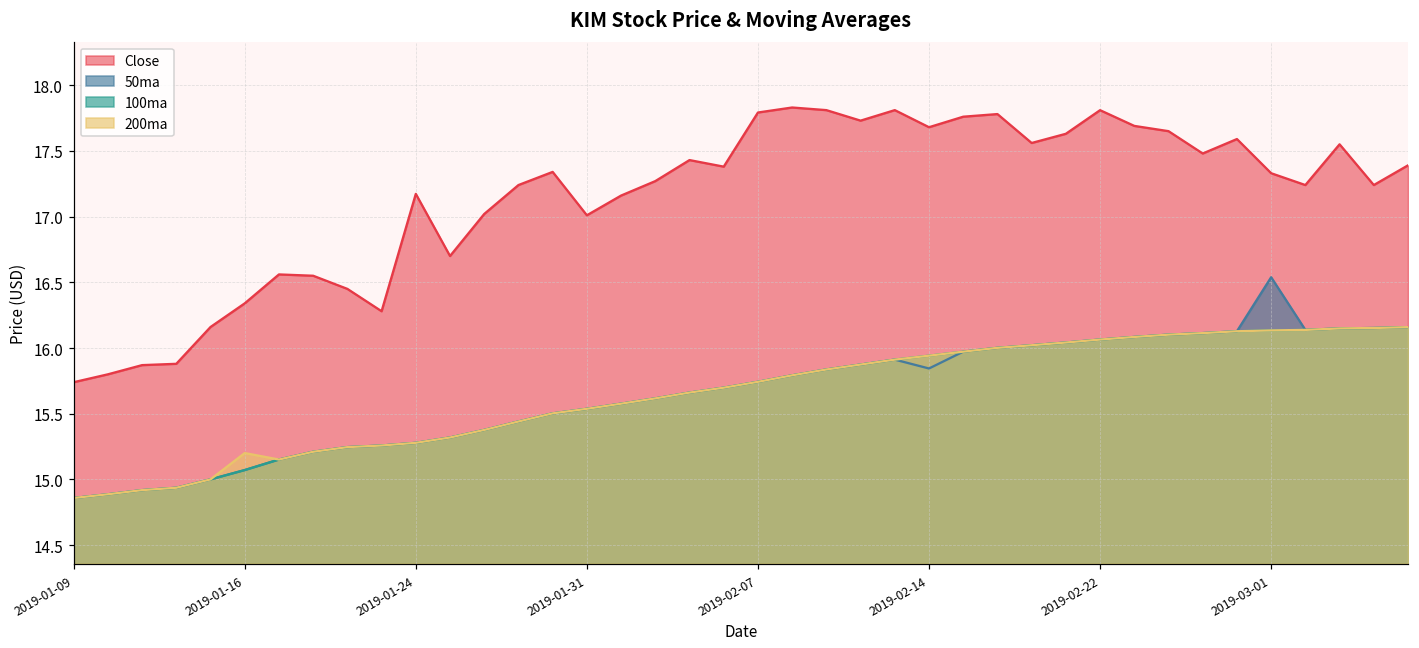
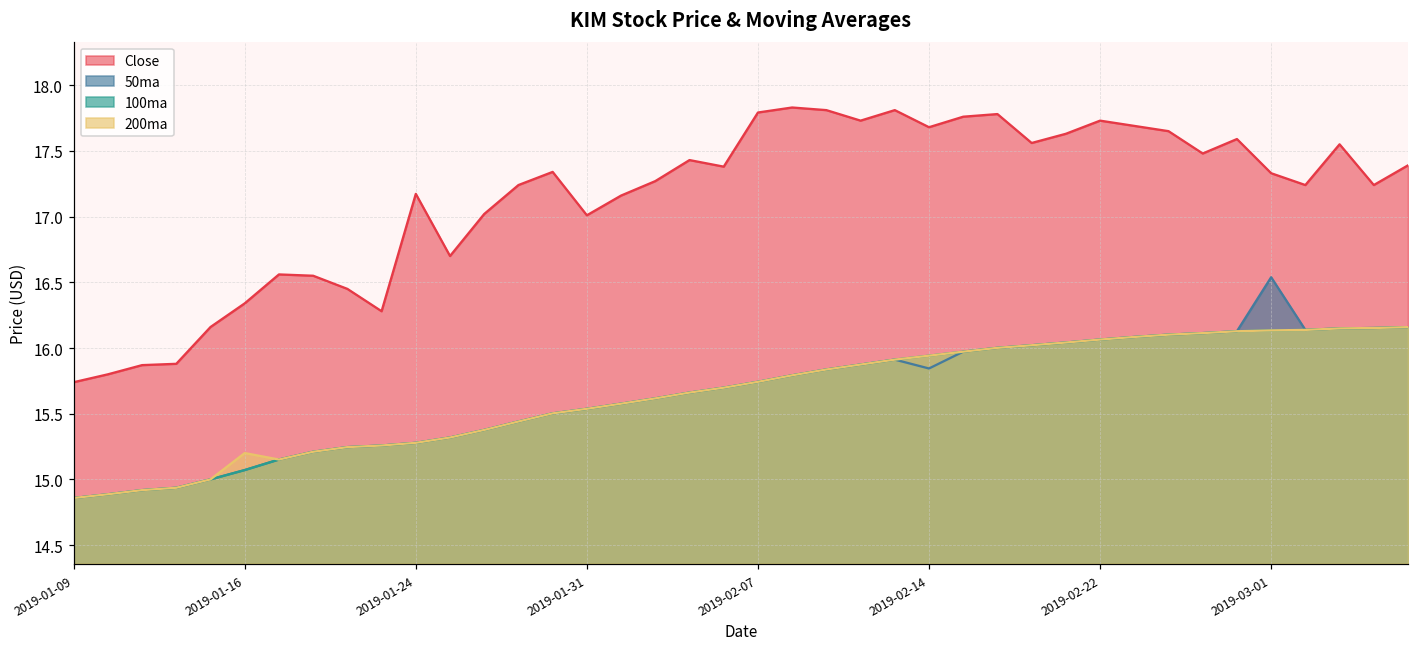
  {
    "Close": {
      "2019-01-09": 15.74,
      "2019-01-16": 16.34,
      "2019-01-24": 17.17,
      "2019-01-31": 17.01,
      "2019-02-07": 17.79,
      "2019-02-14": 17.68,
-     "2019-02-22": 17.81,
+     "2019-02-22": 17.73,
      "2019-03-01": 17.33
    },
    "200ma": {
      "2019-01-16": 15.20
    }
  }
